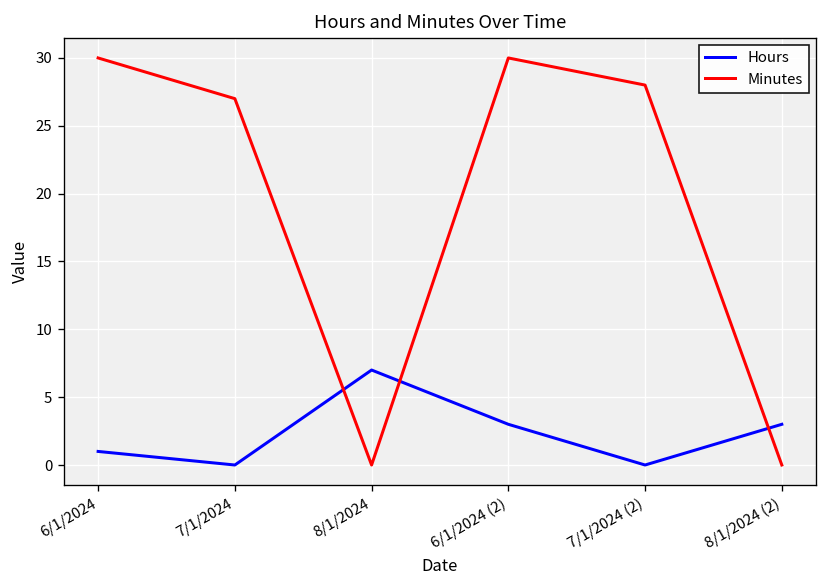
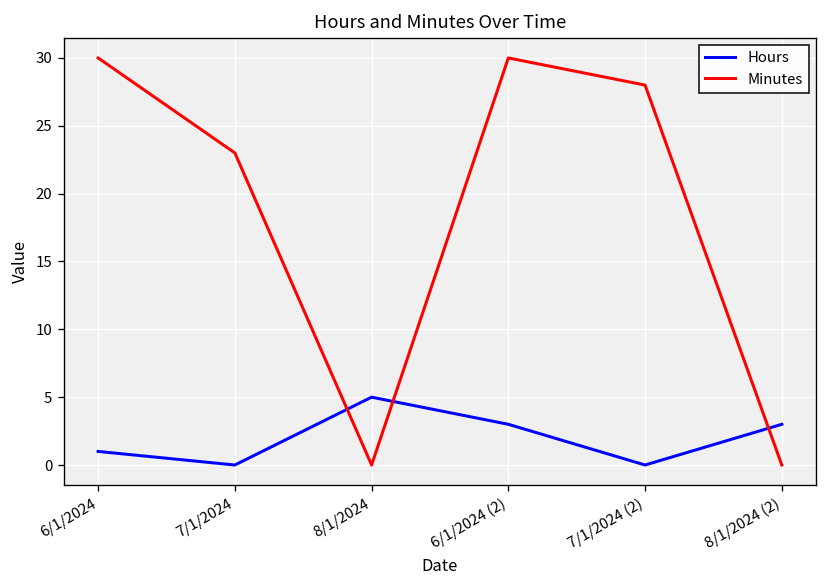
  {
    "Hours": {
      "6/1/2024": 1,
      "7/1/2024": 0,
-     "8/1/2024": 7,
+     "8/1/2024": 5,
      "6/1/2024 (2)": 3,
      "7/1/2024 (2)": 0,
      "8/1/2024 (2)": 3
    },
    "Minutes": {
      "6/1/2024": 30,
-     "7/1/2024": 27,
+     "7/1/2024": 23,
      "8/1/2024": 0,
      "6/1/2024 (2)": 30,
      "7/1/2024 (2)": 28,
      "8/1/2024 (2)": 0
    }
  }
